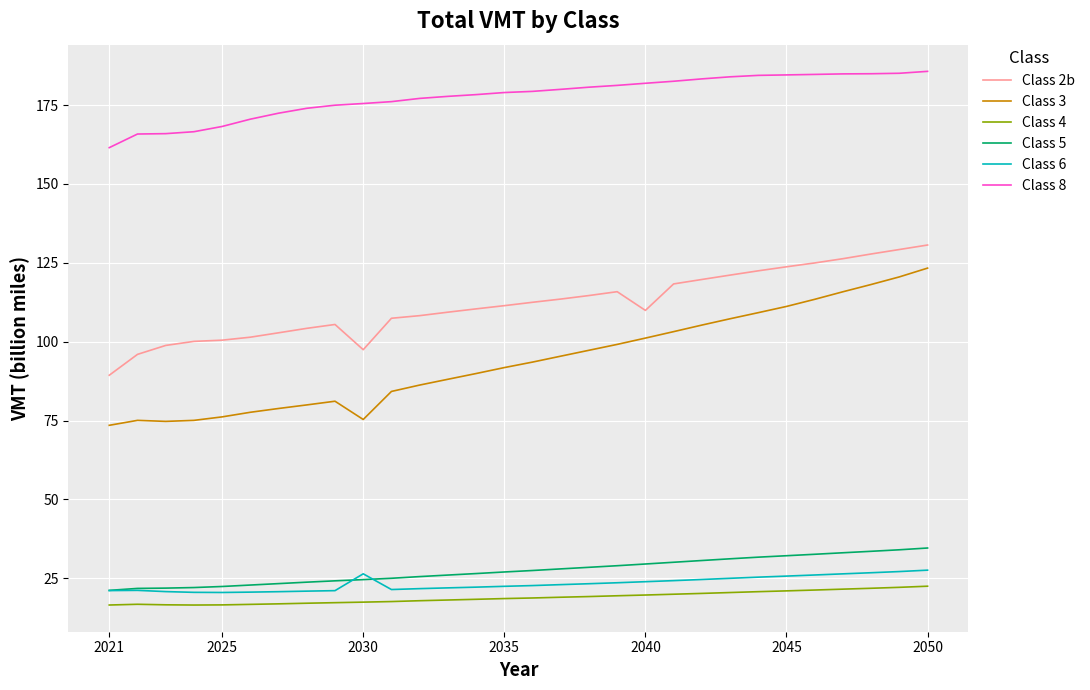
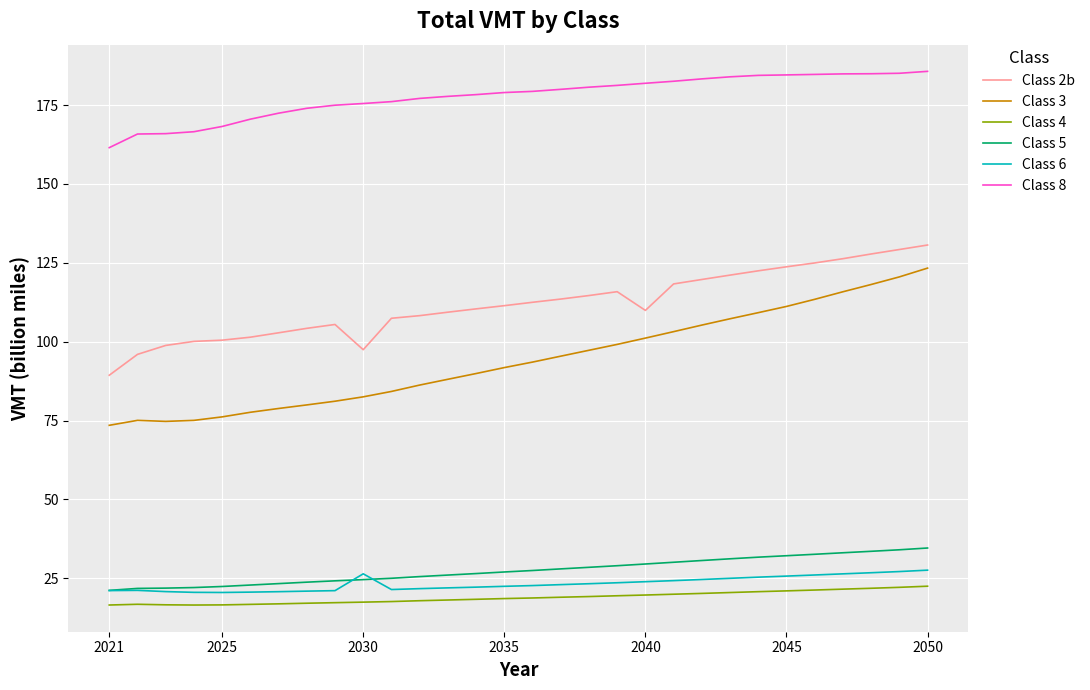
  {
    "Class 2b": {
      "2021": 89,
      "2025": 100,
      "2030": 97,
      "2035": 111,
      "2040": 110,
      "2045": 124,
      "2050": 131
    },
    "Class 3": {
      "2021": 73,
      "2025": 76,
-     "2030": 75,
+     "2030": 83,
      "2035": 92,
      "2040": 101,
      "2045": 111,
      "2050": 123
    },
    "Class 4": {
      "2021": 17,
      "2025": 17,
      "2030": 17,
      "2035": 19,
      "2040": 20,
      "2045": 21,
      "2050": 22
    },
    "Class 5": {
      "2025": 22,
      "2030": 25,
      "2035": 27,
      "2040": 30,
      "2045": 32,
      "2050": 35
    },
    "Class 6": {
      "2025": 20,
      "2030": 26,
      "2035": 22,
      "2040": 24,
      "2045": 26,
      "2050": 28
    },
    "Class 8": {
      "2021": 162,
      "2025": 168,
      "2030": 176,
      "2035": 179,
      "2040": 182,
      "2045": 185,
      "2050": 186
    }
  }
